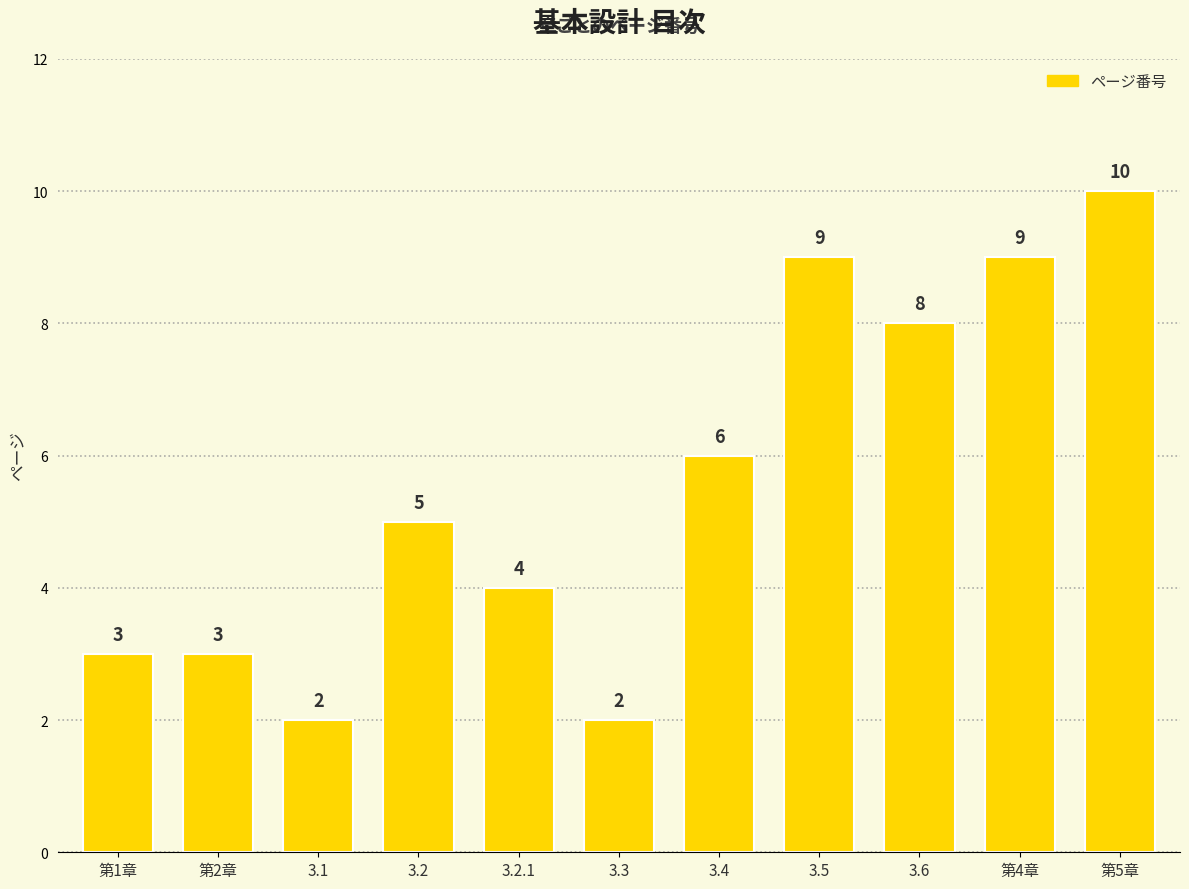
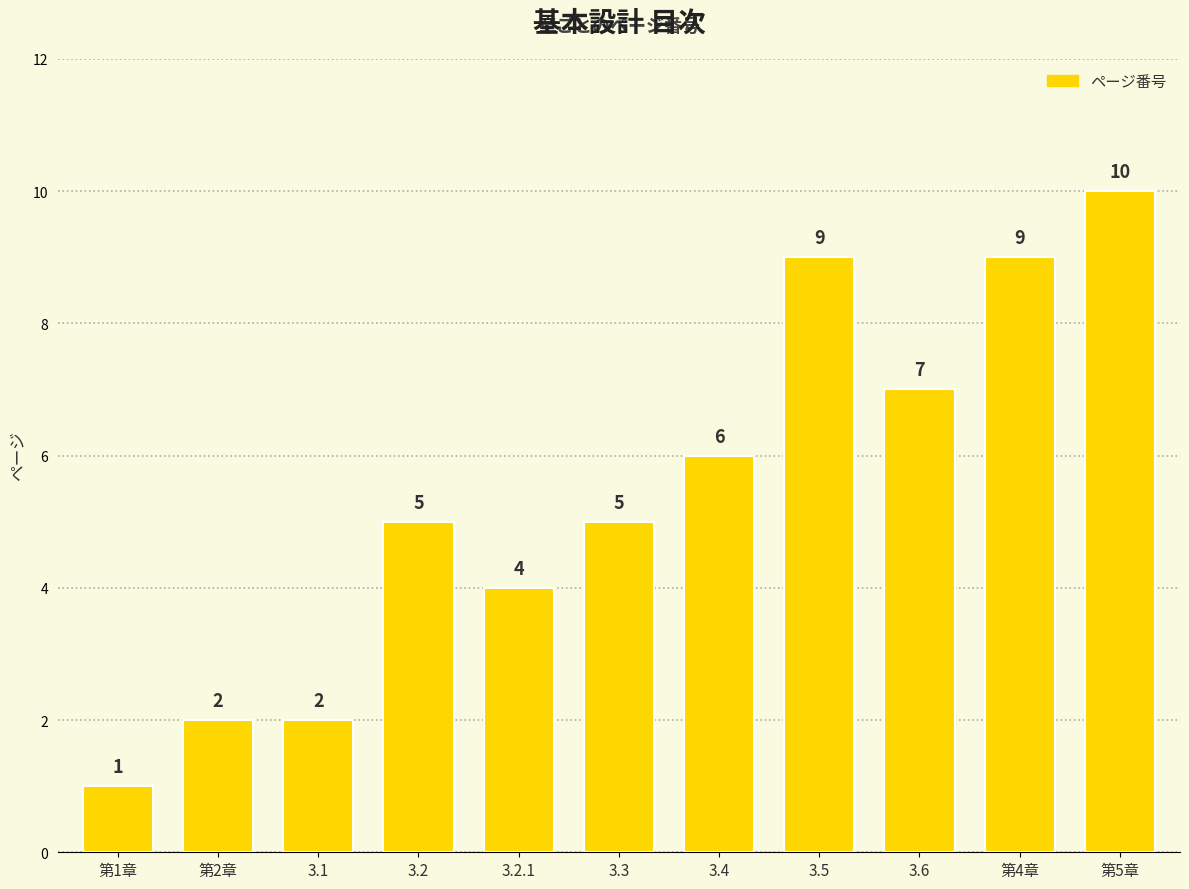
  {
-   "第1章": 3,
-   "第2章": 3,
+   "第1章": 1,
+   "第2章": 2,
    "3.1": 2,
    "3.2": 5,
    "3.2.1": 4,
-   "3.3": 2,
+   "3.3": 5,
    "3.4": 6,
    "3.5": 9,
-   "3.6": 8,
+   "3.6": 7,
    "第4章": 9,
    "第5章": 10
  }
